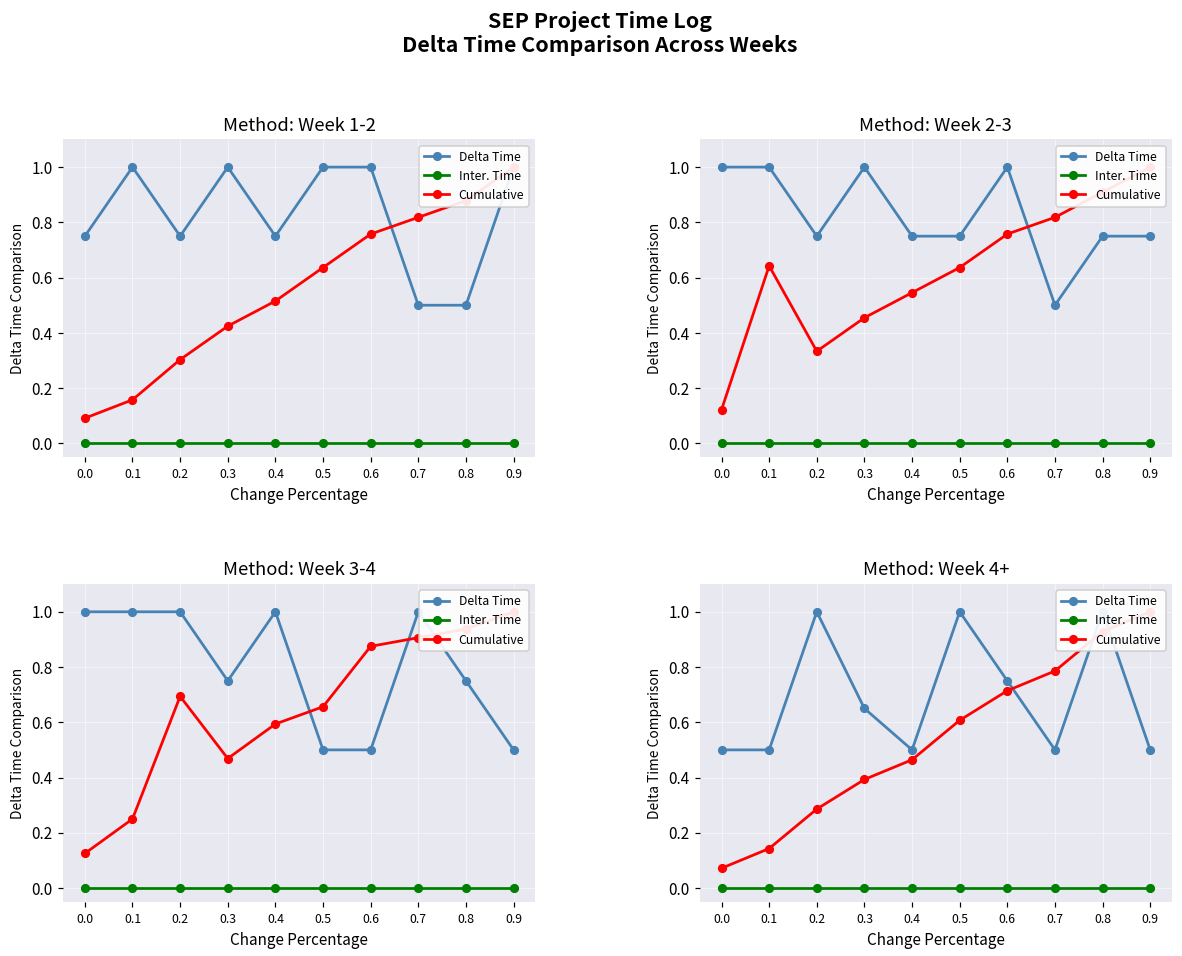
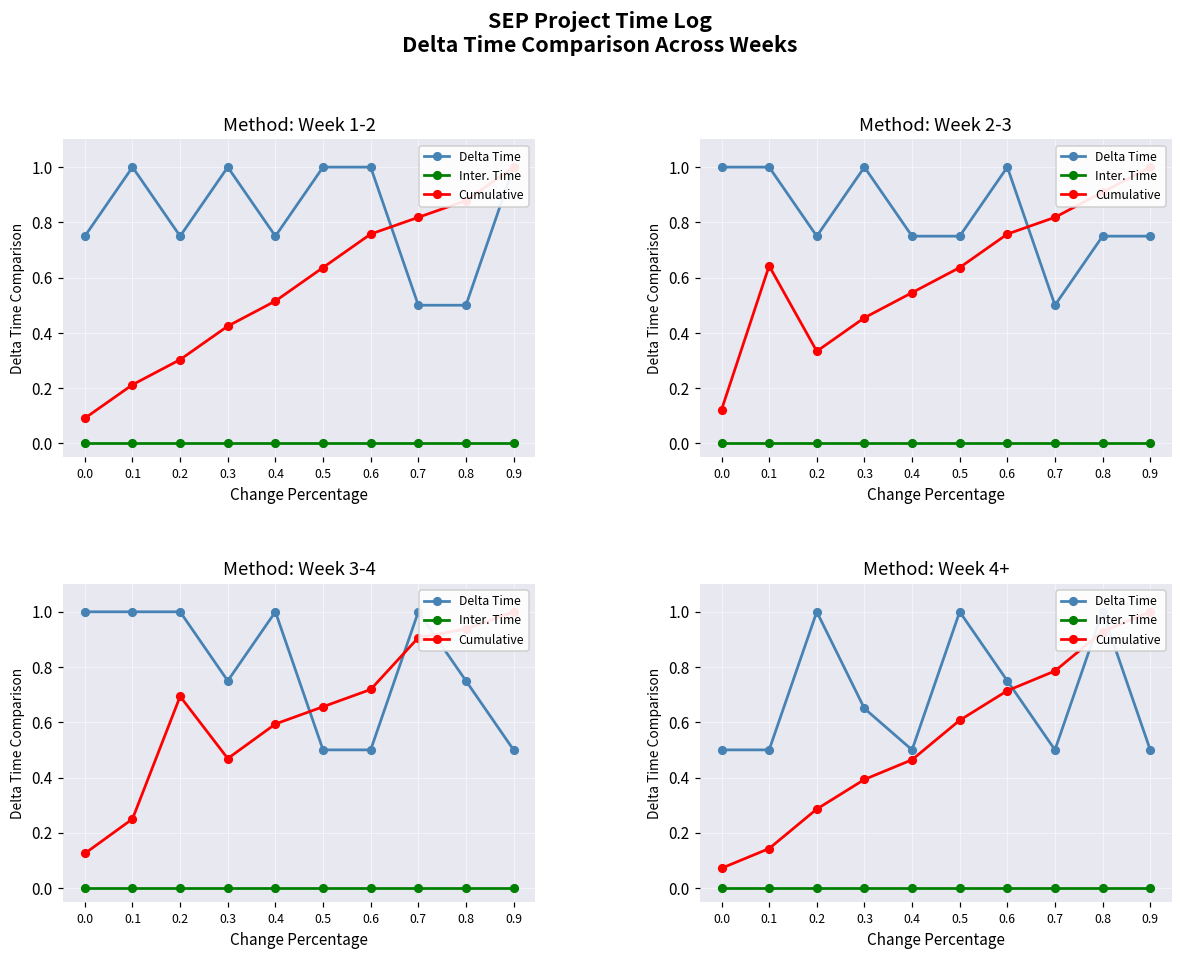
  {
    "Method: Week 1-2": {
      "Delta Time": {
        "0.0": 0.75,
        "0.1": 1.00,
        "0.2": 0.75,
        "0.3": 1.00,
        "0.4": 0.75,
        "0.5": 1.00,
        "0.6": 1.00,
        "0.7": 0.50,
        "0.8": 0.50
      },
      "Inter. Time": {
        "0.0": 0.00,
        "0.1": 0.00,
        "0.2": 0.00,
        "0.3": 0.00,
        "0.4": 0.00,
        "0.5": 0.00,
        "0.6": 0.00,
        "0.7": 0.00,
        "0.8": 0.00,
        "0.9": 0.00
      },
      "Cumulative": {
        "0.0": 0.09,
-       "0.1": 0.16,
+       "0.1": 0.21,
        "0.2": 0.30,
        "0.3": 0.42,
        "0.4": 0.52,
        "0.5": 0.64,
        "0.6": 0.76,
        "0.7": 0.82
      }
    },
    "Method: Week 2-3": {
      "Delta Time": {
        "0.0": 1.00,
        "0.1": 1.00,
        "0.2": 0.75,
        "0.3": 1.00,
        "0.4": 0.75,
        "0.5": 0.75,
        "0.6": 1.00,
        "0.7": 0.50,
        "0.8": 0.75,
        "0.9": 0.75
      },
      "Inter. Time": {
        "0.0": 0.00,
        "0.1": 0.00,
        "0.2": 0.00,
        "0.3": 0.00,
        "0.4": 0.00,
        "0.5": 0.00,
        "0.6": 0.00,
        "0.7": 0.00,
        "0.8": 0.00,
        "0.9": 0.00
      },
      "Cumulative": {
        "0.0": 0.12,
        "0.1": 0.64,
        "0.2": 0.33,
        "0.3": 0.45,
        "0.4": 0.55,
        "0.5": 0.64,
        "0.6": 0.76,
        "0.7": 0.82
      }
    },
    "Method: Week 3-4": {
      "Delta Time": {
        "0.0": 1.00,
        "0.1": 1.00,
        "0.2": 1.00,
        "0.3": 0.75,
        "0.4": 1.00,
        "0.5": 0.50,
        "0.6": 0.50,
        "0.7": 1.00,
        "0.8": 0.75,
        "0.9": 0.50
      },
      "Inter. Time": {
        "0.0": 0.00,
        "0.1": 0.00,
        "0.2": 0.00,
        "0.3": 0.00,
        "0.4": 0.00,
        "0.5": 0.00,
        "0.6": 0.00,
        "0.7": 0.00,
        "0.8": 0.00,
        "0.9": 0.00
      },
      "Cumulative": {
        "0.0": 0.13,
        "0.1": 0.25,
        "0.2": 0.69,
        "0.3": 0.47,
        "0.4": 0.59,
        "0.5": 0.66,
-       "0.6": 0.88,
+       "0.6": 0.72,
        "0.7": 0.91
      }
    },
    "Method: Week 4+": {
      "Delta Time": {
        "0.0": 0.50,
        "0.1": 0.50,
        "0.2": 1.00,
        "0.3": 0.65,
        "0.4": 0.50,
        "0.5": 1.00,
        "0.6": 0.75,
        "0.7": 0.50,
        "0.9": 0.50
      },
      "Inter. Time": {
        "0.0": 0.00,
        "0.1": 0.00,
        "0.2": 0.00,
        "0.3": 0.00,
        "0.4": 0.00,
        "0.5": 0.00,
        "0.6": 0.00,
        "0.7": 0.00,
        "0.8": 0.00,
        "0.9": 0.00
      },
      "Cumulative": {
        "0.0": 0.07,
        "0.1": 0.14,
        "0.2": 0.29,
        "0.3": 0.39,
        "0.4": 0.46,
        "0.5": 0.61,
        "0.6": 0.71,
        "0.7": 0.79
      }
    }
  }
